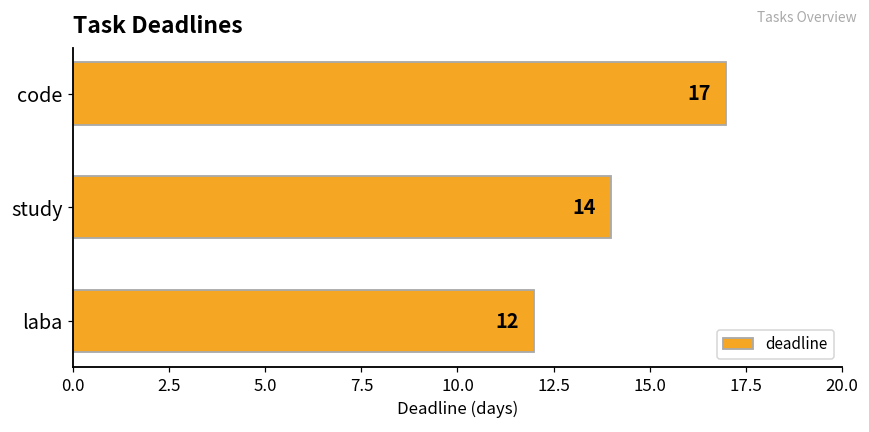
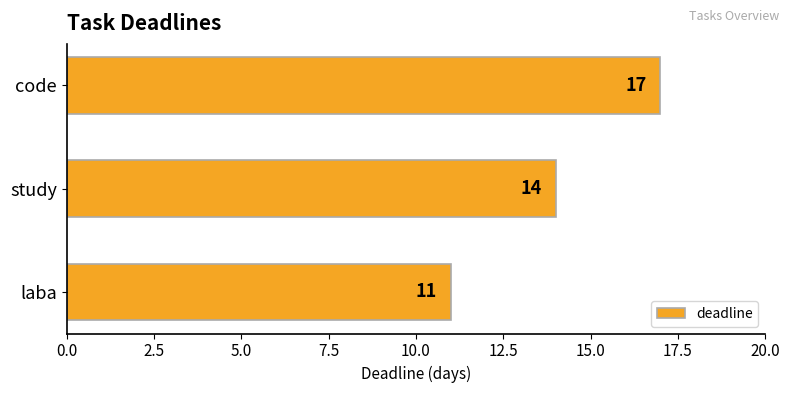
  {
    "code": 17,
    "study": 14,
-   "laba": 12
+   "laba": 11
  }
